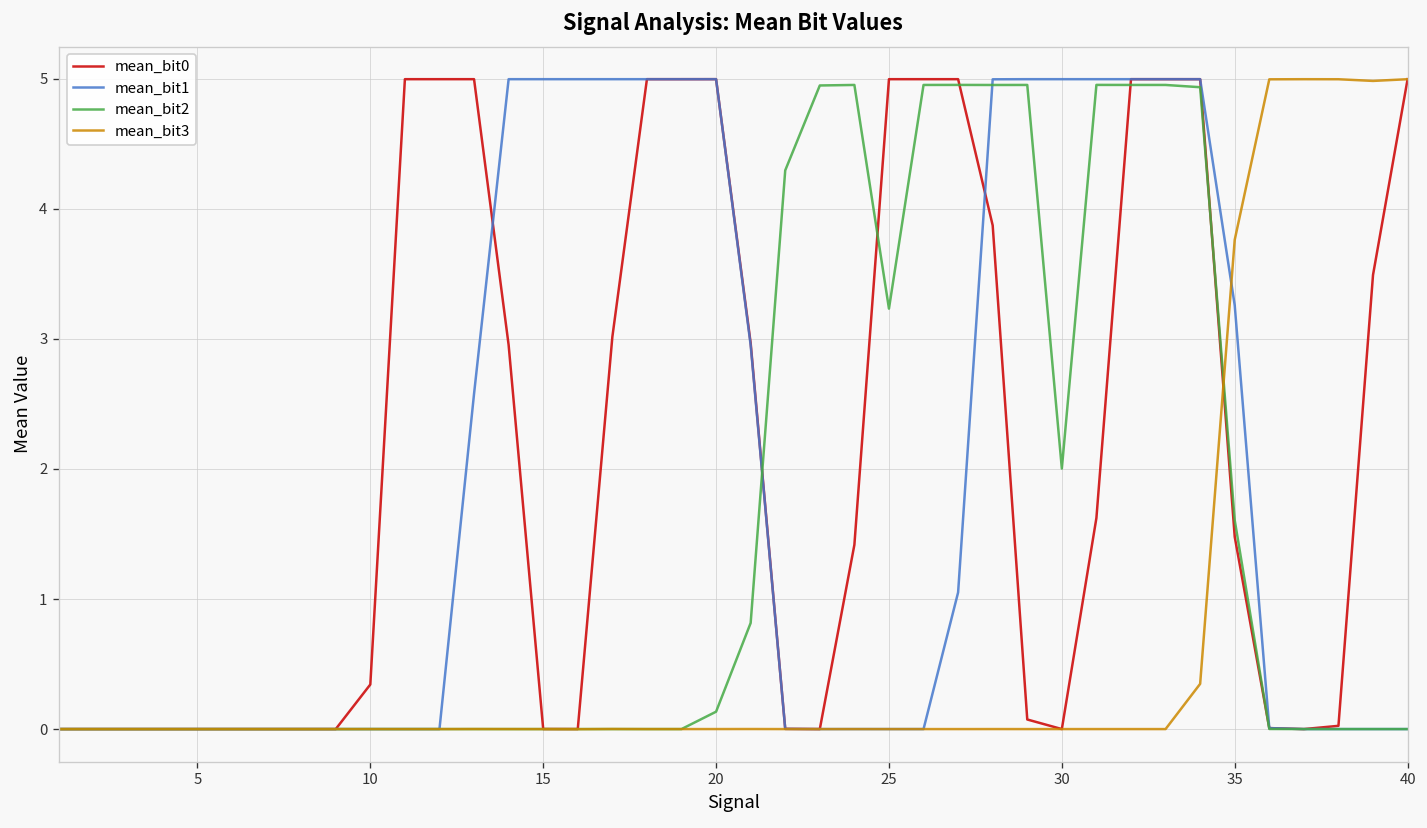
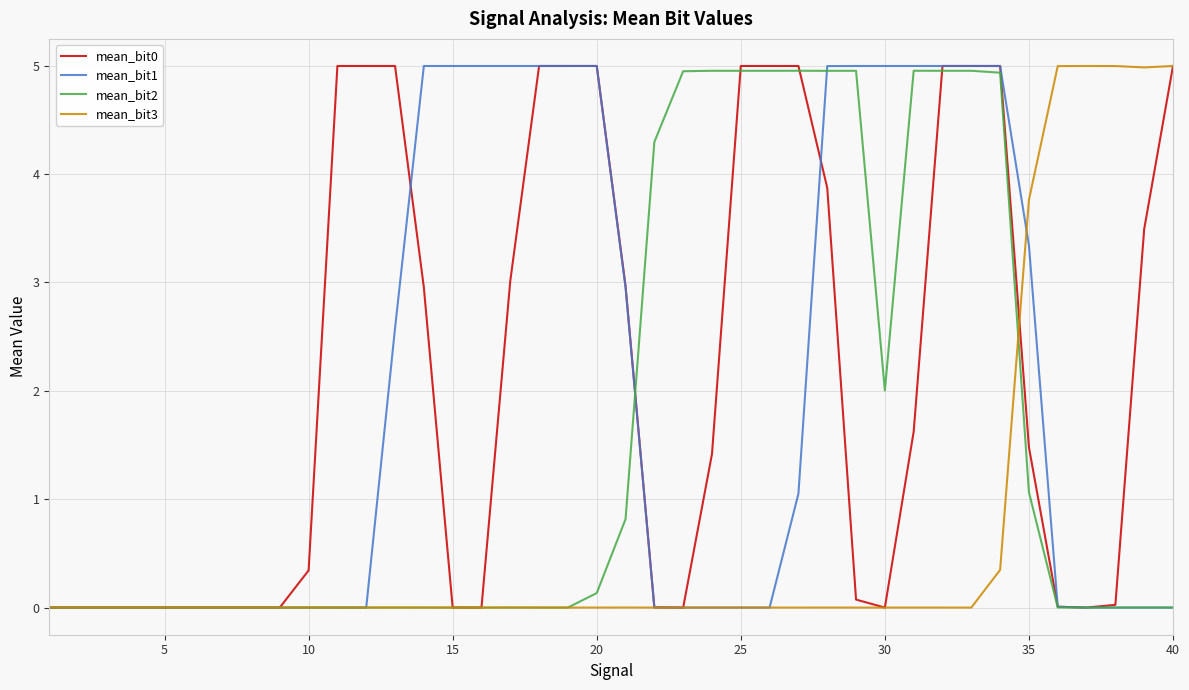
  {
    "mean_bit0": {
      "10": 0.34,
      "25": 5.00,
      "35": 1.48
    },
    "mean_bit1": {
      "15": 5.00,
      "30": 5.00,
-     "35": 3.26
+     "35": 3.34
    },
    "mean_bit2": {
      "20": 0.13,
-     "25": 3.23,
+     "25": 4.95,
      "30": 2.00,
-     "35": 1.61
+     "35": 1.06
    },
    "mean_bit3": {
      "20": 0.00,
      "35": 3.76
    }
  }
